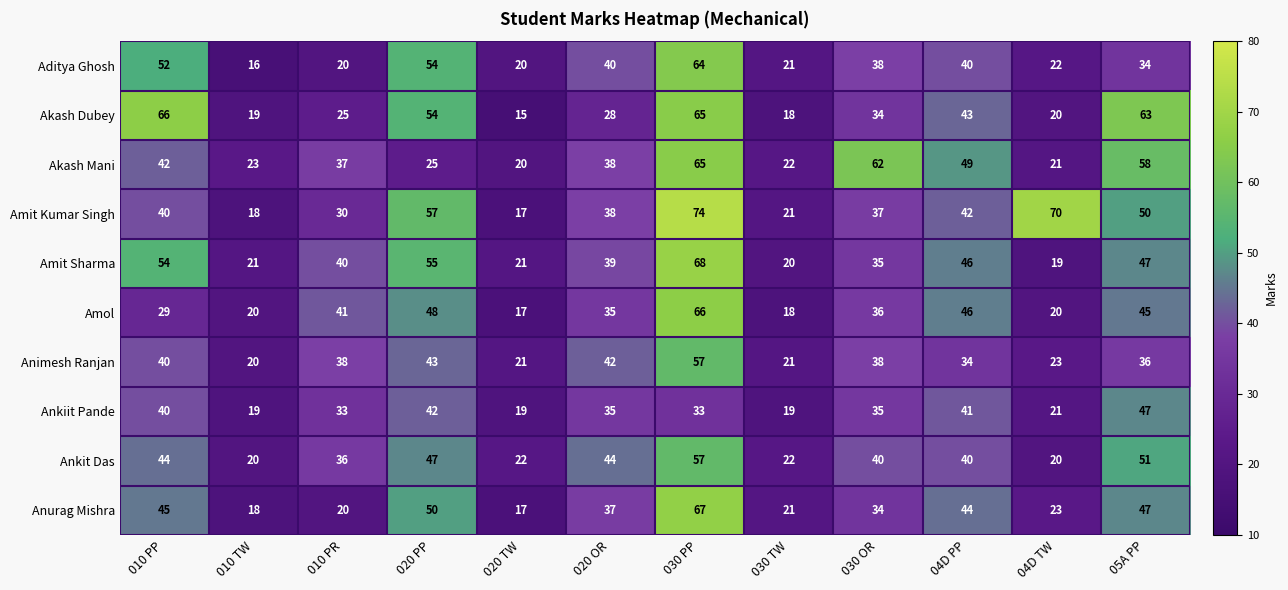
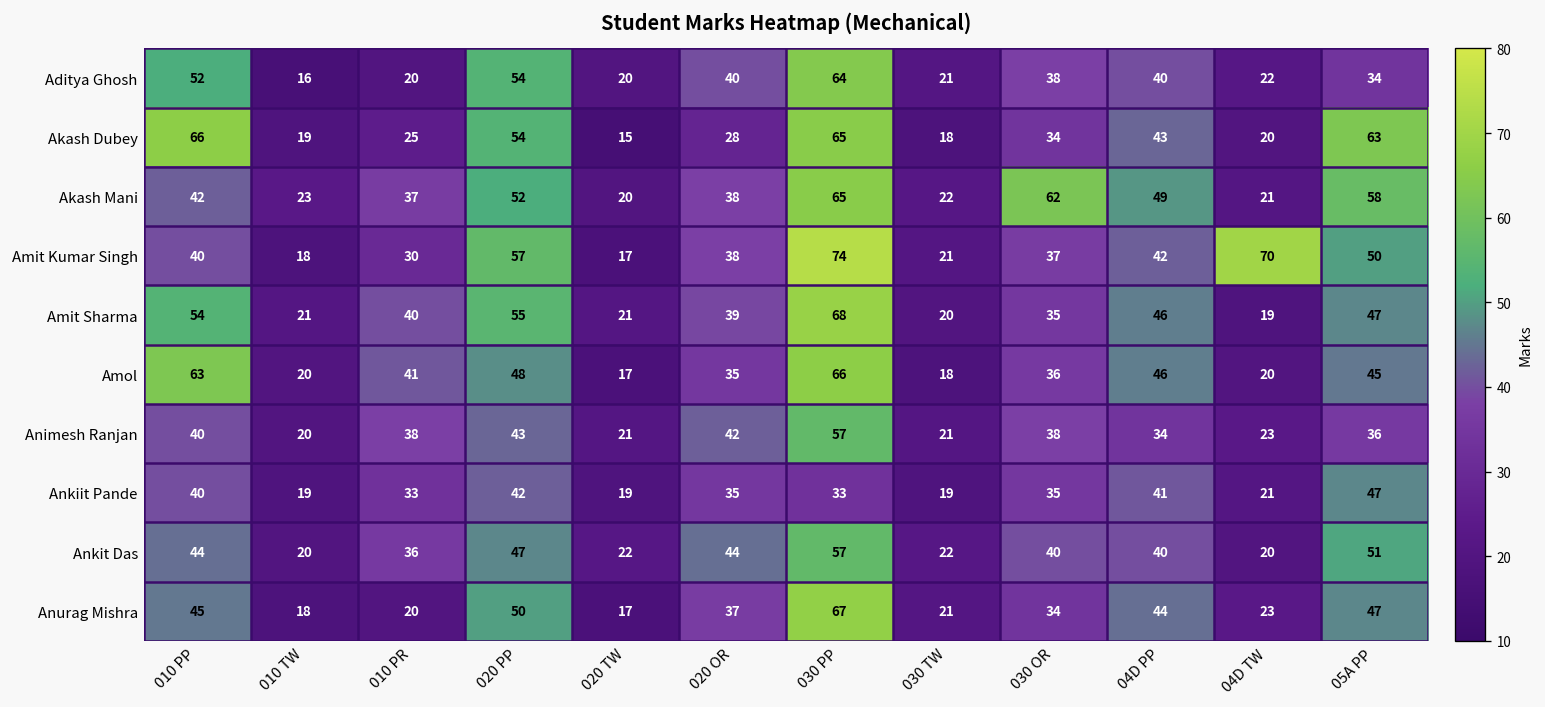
  {
    "Aditya Ghosh": {
      "010 PP": 52,
      "010 TW": 16,
      "010 PR": 20,
      "020 PP": 54,
      "020 TW": 20,
      "020 OR": 40,
      "030 PP": 64,
      "030 TW": 21,
      "030 OR": 38,
      "04D PP": 40,
      "04D TW": 22,
      "05A PP": 34
    },
    "Akash Dubey": {
      "010 PP": 66,
      "010 TW": 19,
      "010 PR": 25,
      "020 PP": 54,
      "020 TW": 15,
      "020 OR": 28,
      "030 PP": 65,
      "030 TW": 18,
      "030 OR": 34,
      "04D PP": 43,
      "04D TW": 20,
      "05A PP": 63
    },
    "Akash Mani": {
      "010 PP": 42,
      "010 TW": 23,
      "010 PR": 37,
-     "020 PP": 25,
+     "020 PP": 52,
      "020 TW": 20,
      "020 OR": 38,
      "030 PP": 65,
      "030 TW": 22,
      "030 OR": 62,
      "04D PP": 49,
      "04D TW": 21,
      "05A PP": 58
    },
    "Amit Kumar Singh": {
      "010 PP": 40,
      "010 TW": 18,
      "010 PR": 30,
      "020 PP": 57,
      "020 TW": 17,
      "020 OR": 38,
      "030 PP": 74,
      "030 TW": 21,
      "030 OR": 37,
      "04D PP": 42,
      "04D TW": 70,
      "05A PP": 50
    },
    "Amit Sharma": {
      "010 PP": 54,
      "010 TW": 21,
      "010 PR": 40,
      "020 PP": 55,
      "020 TW": 21,
      "020 OR": 39,
      "030 PP": 68,
      "030 TW": 20,
      "030 OR": 35,
      "04D PP": 46,
      "04D TW": 19,
      "05A PP": 47
    },
    "Amol": {
-     "010 PP": 29,
+     "010 PP": 63,
      "010 TW": 20,
      "010 PR": 41,
      "020 PP": 48,
      "020 TW": 17,
      "020 OR": 35,
      "030 PP": 66,
      "030 TW": 18,
      "030 OR": 36,
      "04D PP": 46,
      "04D TW": 20,
      "05A PP": 45
    },
    "Animesh Ranjan": {
      "010 PP": 40,
      "010 TW": 20,
      "010 PR": 38,
      "020 PP": 43,
      "020 TW": 21,
      "020 OR": 42,
      "030 PP": 57,
      "030 TW": 21,
      "030 OR": 38,
      "04D PP": 34,
      "04D TW": 23,
      "05A PP": 36
    },
    "Ankiit Pande": {
      "010 PP": 40,
      "010 TW": 19,
      "010 PR": 33,
      "020 PP": 42,
      "020 TW": 19,
      "020 OR": 35,
      "030 PP": 33,
      "030 TW": 19,
      "030 OR": 35,
      "04D PP": 41,
      "04D TW": 21,
      "05A PP": 47
    },
    "Ankit Das": {
      "010 PP": 44,
      "010 TW": 20,
      "010 PR": 36,
      "020 PP": 47,
      "020 TW": 22,
      "020 OR": 44,
      "030 PP": 57,
      "030 TW": 22,
      "030 OR": 40,
      "04D PP": 40,
      "04D TW": 20,
      "05A PP": 51
    },
    "Anurag Mishra": {
      "010 PP": 45,
      "010 TW": 18,
      "010 PR": 20,
      "020 PP": 50,
      "020 TW": 17,
      "020 OR": 37,
      "030 PP": 67,
      "030 TW": 21,
      "030 OR": 34,
      "04D PP": 44,
      "04D TW": 23,
      "05A PP": 47
    }
  }
